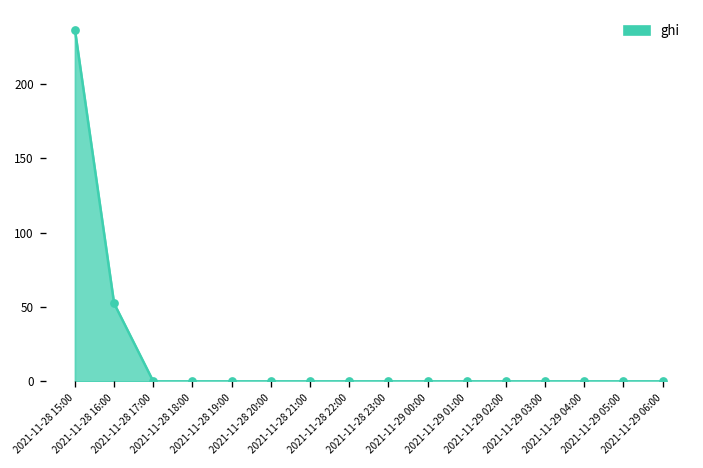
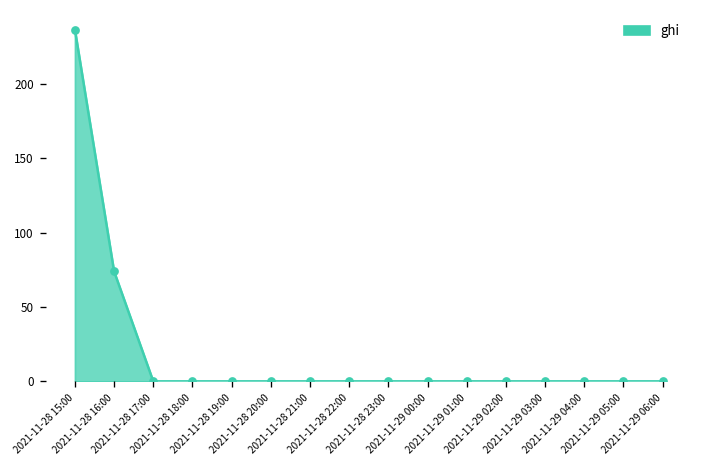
  {
    "2021-11-28 15:00": 237,
-   "2021-11-28 16:00": 52,
+   "2021-11-28 16:00": 74,
    "2021-11-28 17:00": 0,
    "2021-11-28 18:00": 0,
    "2021-11-28 19:00": 0,
    "2021-11-28 20:00": 0,
    "2021-11-28 21:00": 0,
    "2021-11-28 22:00": 0,
    "2021-11-28 23:00": 0,
    "2021-11-29 00:00": 0,
    "2021-11-29 01:00": 0,
    "2021-11-29 02:00": 0,
    "2021-11-29 03:00": 0,
    "2021-11-29 04:00": 0,
    "2021-11-29 05:00": 0,
    "2021-11-29 06:00": 0
  }
